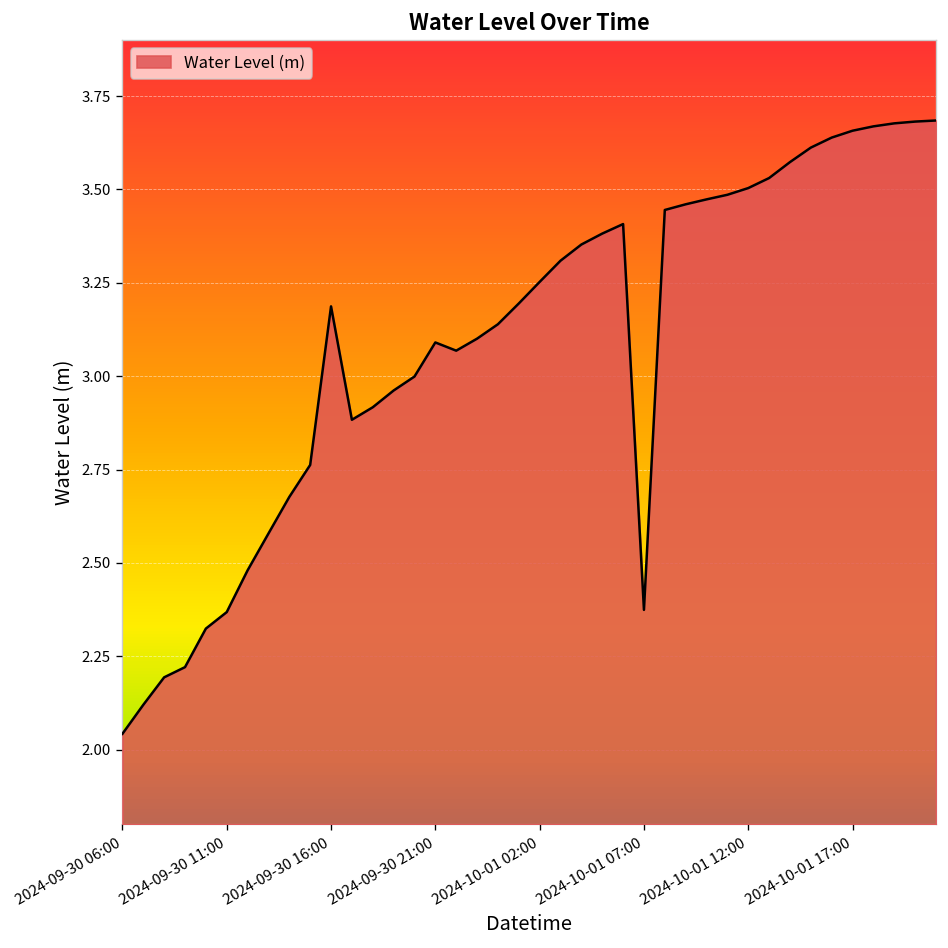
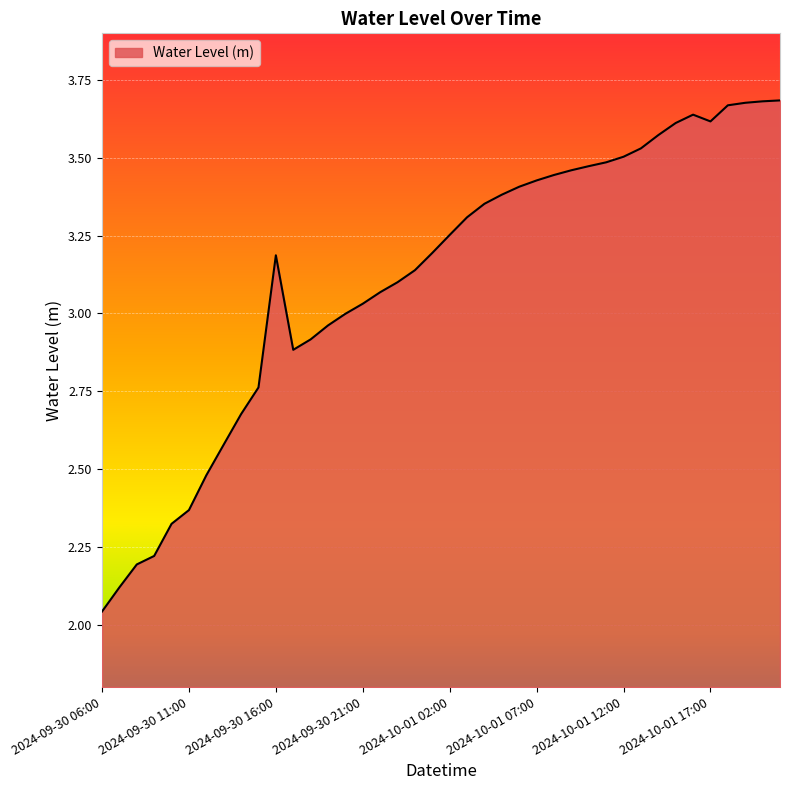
  {
    "2024-09-30 06:00": 2.04,
    "2024-09-30 11:00": 2.37,
    "2024-09-30 16:00": 3.19,
-   "2024-09-30 21:00": 3.09,
+   "2024-09-30 21:00": 3.03,
    "2024-10-01 02:00": 3.25,
-   "2024-10-01 07:00": 2.37,
+   "2024-10-01 07:00": 3.43,
    "2024-10-01 12:00": 3.50,
-   "2024-10-01 17:00": 3.66
+   "2024-10-01 17:00": 3.62
  }
